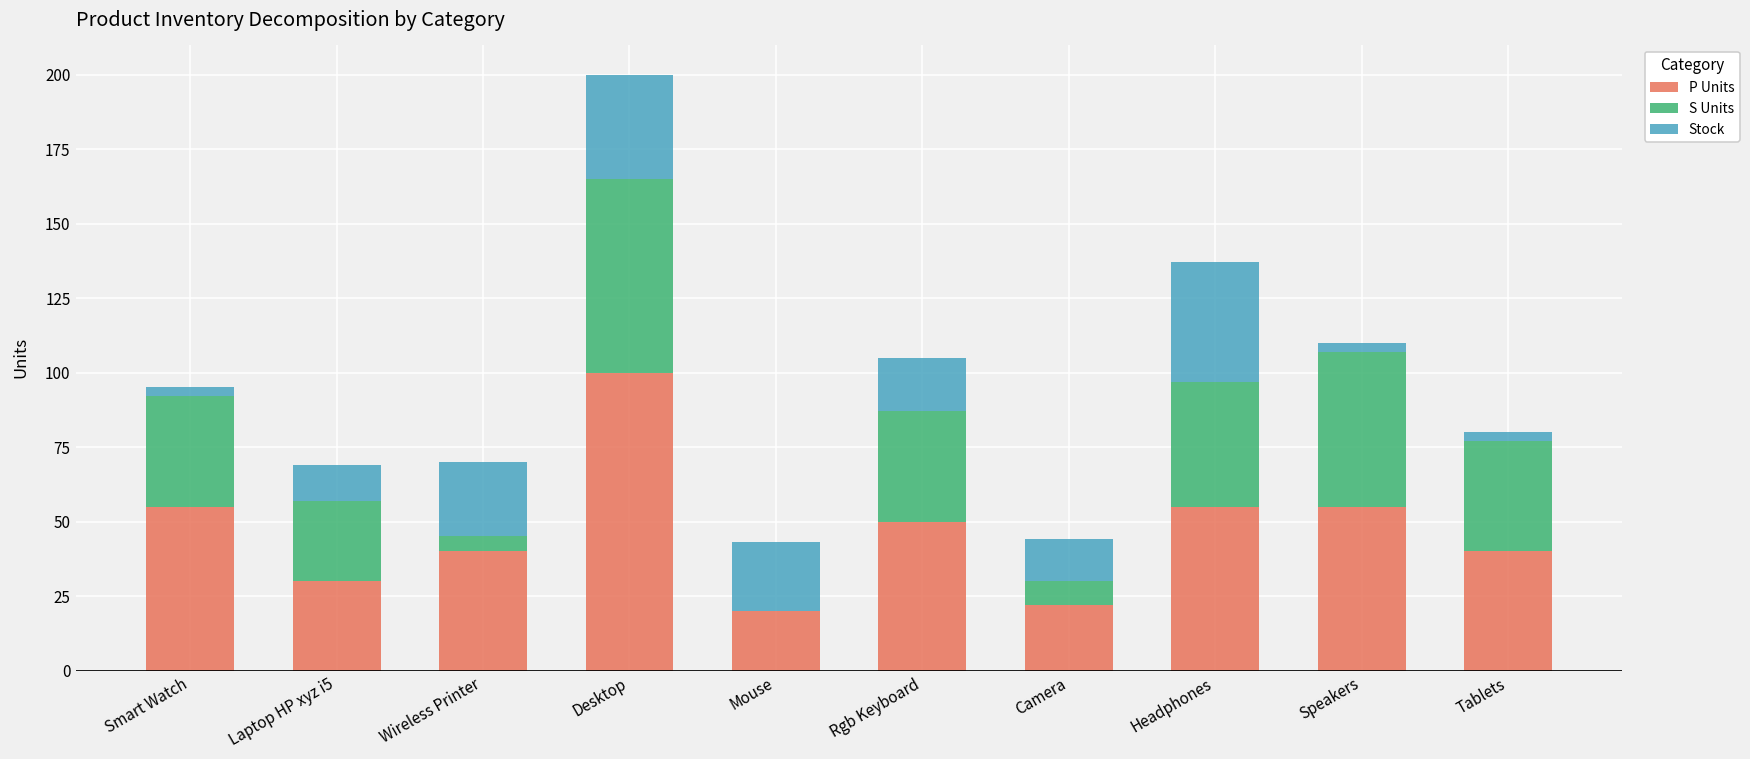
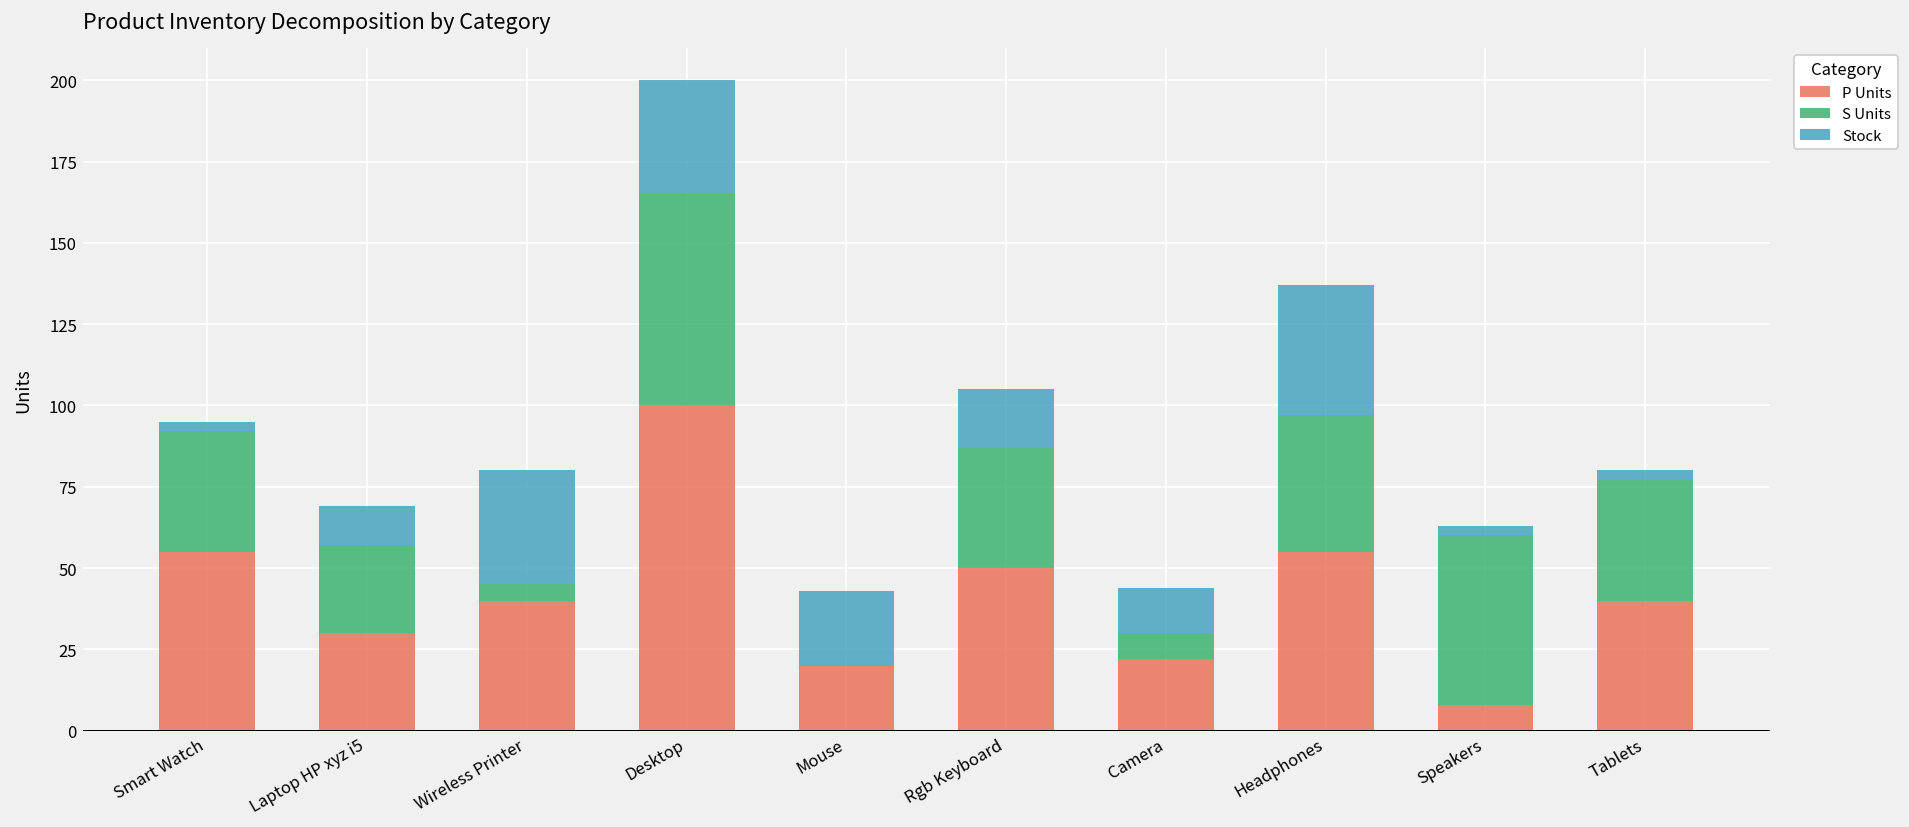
  {
    "P Units": {
      "Smart Watch": 55,
      "Laptop HP xyz i5": 30,
      "Wireless Printer": 40,
      "Desktop": 100,
      "Mouse": 20,
      "Rgb Keyboard": 50,
      "Camera": 22,
      "Headphones": 55,
-     "Speakers": 55,
+     "Speakers": 8,
      "Tablets": 40
    },
    "S Units": {
      "Smart Watch": 37,
      "Laptop HP xyz i5": 27,
      "Wireless Printer": 5,
      "Desktop": 65,
      "Mouse": 0,
      "Rgb Keyboard": 37,
      "Camera": 8,
      "Headphones": 42,
      "Speakers": 52,
      "Tablets": 37
    },
    "Stock": {
      "Smart Watch": 3,
      "Laptop HP xyz i5": 12,
-     "Wireless Printer": 25,
+     "Wireless Printer": 35,
      "Desktop": 35,
      "Mouse": 23,
      "Rgb Keyboard": 18,
      "Camera": 14,
      "Headphones": 40,
      "Speakers": 3,
      "Tablets": 3
    }
  }
